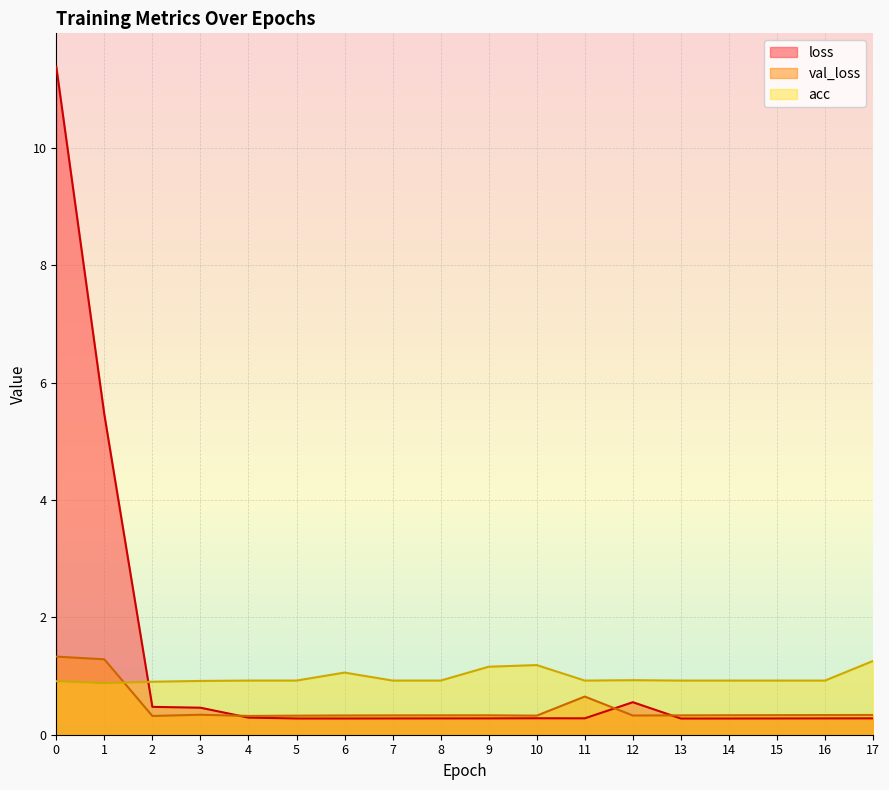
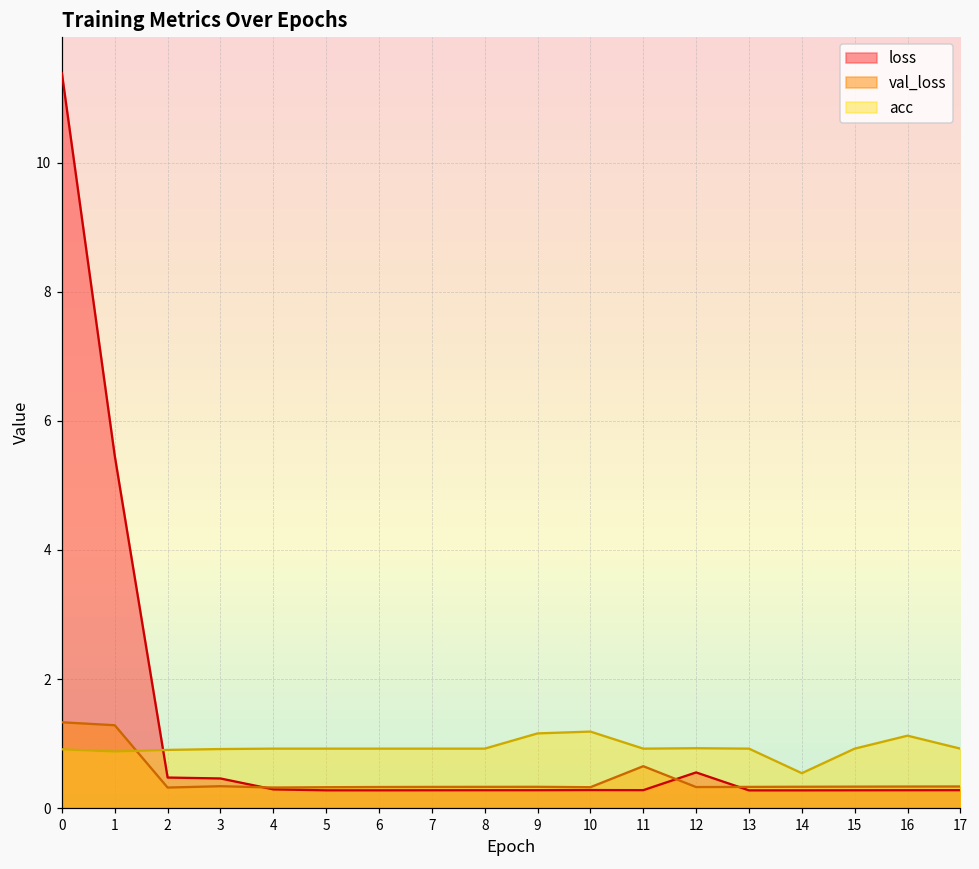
  {
    "loss": {
      "0": 11.4,
      "1": 5.5,
      "2": 0.5,
      "3": 0.5,
      "5": 0.3,
      "6": 0.3,
      "7": 0.3,
      "8": 0.3,
      "9": 0.3,
      "10": 0.3,
      "11": 0.3,
      "12": 0.6,
      "13": 0.3,
      "14": 0.3,
      "15": 0.3,
      "16": 0.3,
      "17": 0.3
    },
    "val_loss": {
      "0": 1.3,
      "1": 1.3,
      "2": 0.3,
      "3": 0.3,
      "5": 0.3,
      "6": 0.3,
      "7": 0.3,
      "8": 0.3,
      "9": 0.3,
      "10": 0.3,
      "11": 0.7,
      "12": 0.3,
      "13": 0.3,
      "14": 0.3,
      "15": 0.3,
      "16": 0.3,
      "17": 0.3
    },
    "acc": {
      "0": 0.9,
      "1": 0.9,
      "2": 0.9,
      "3": 0.9,
      "4": 0.9,
      "5": 0.9,
-     "6": 1.1,
+     "6": 0.9,
      "7": 0.9,
      "8": 0.9,
      "9": 1.2,
      "10": 1.2,
      "11": 0.9,
      "12": 0.9,
      "13": 0.9,
-     "14": 0.9,
+     "14": 0.5,
      "15": 0.9,
-     "16": 0.9,
-     "17": 1.3
+     "16": 1.1,
+     "17": 0.9
    }
  }
